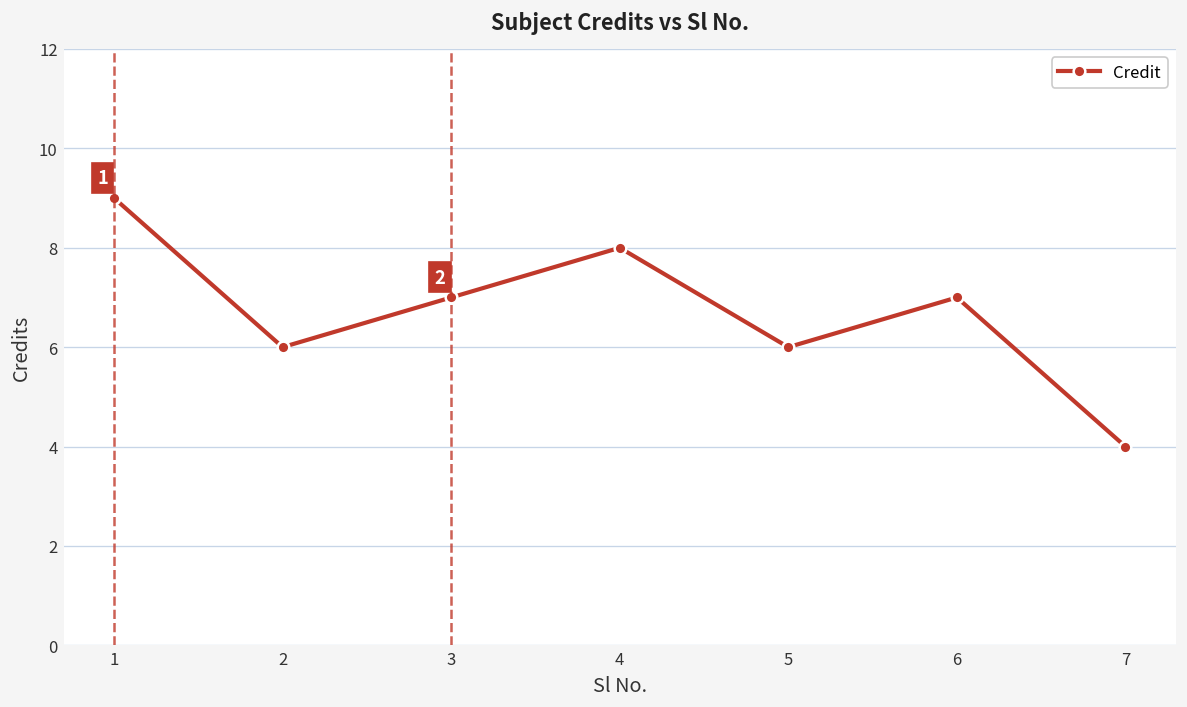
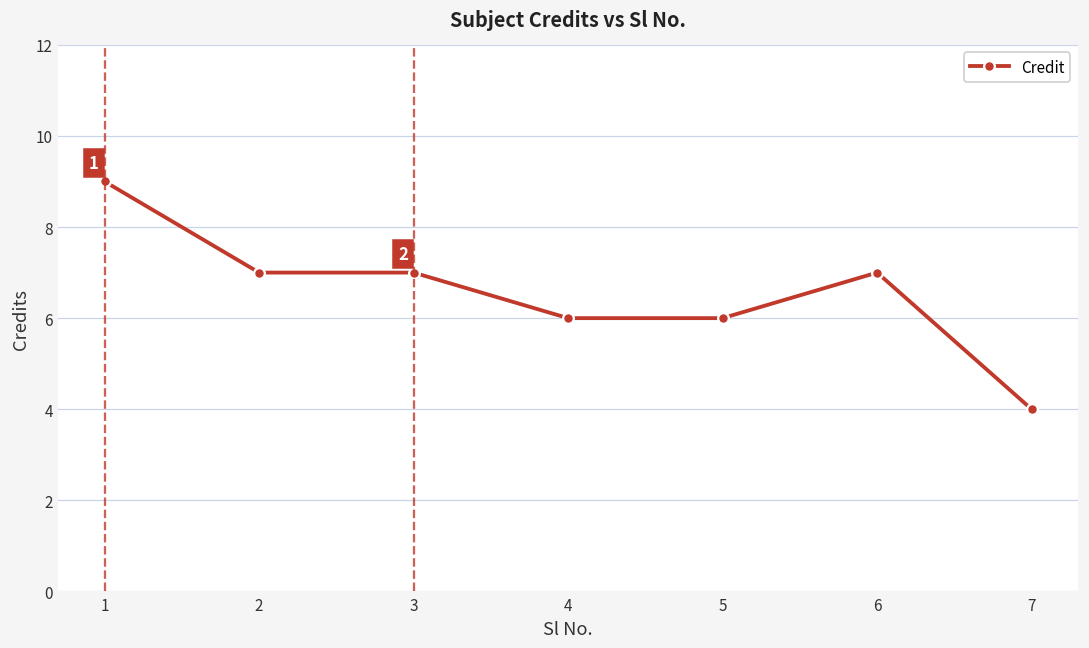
  {
-   "2": 6,
-   "4": 8,
+   "2": 7,
+   "4": 6,
    "5": 6,
    "6": 7,
    "7": 4
  }
